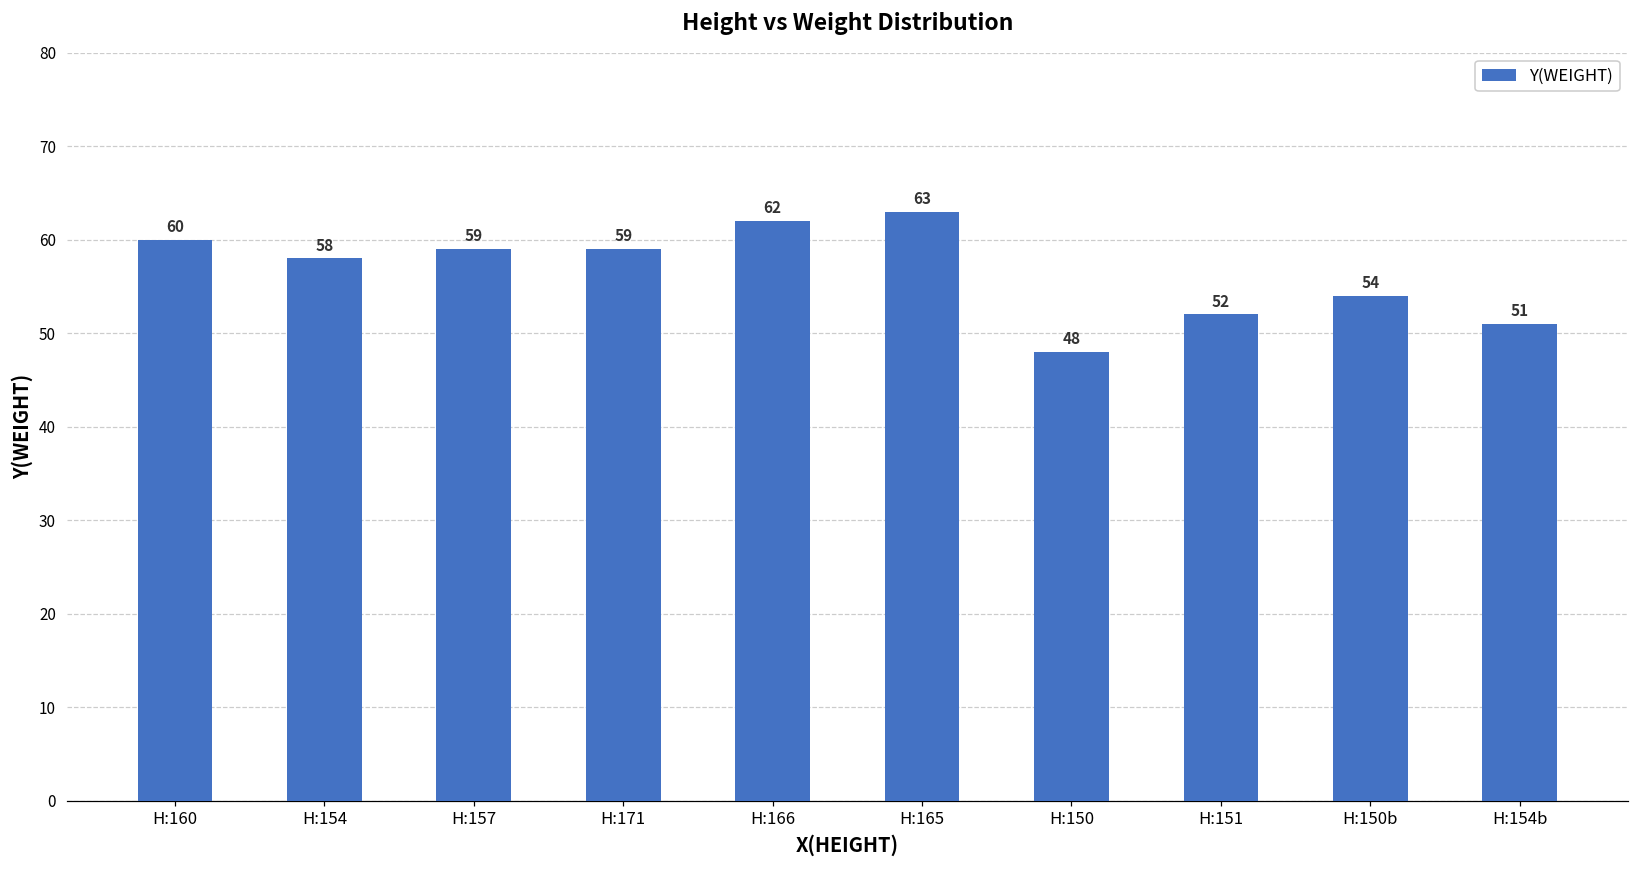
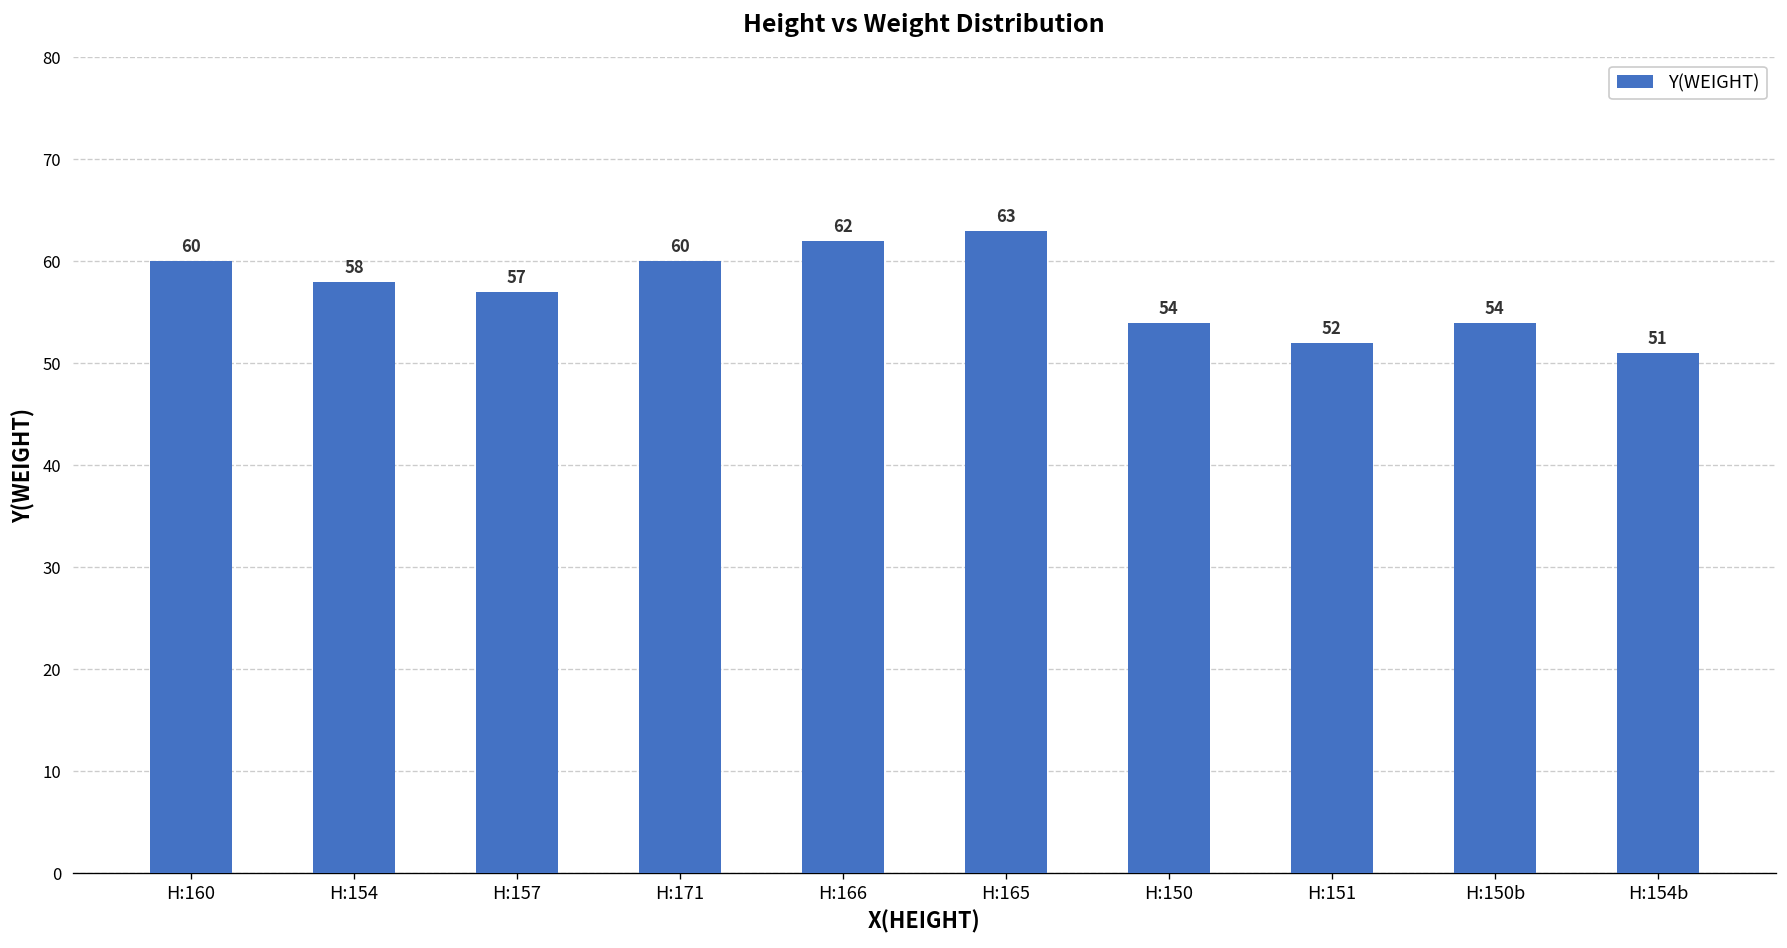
  {
    "H:160": 60,
    "H:154": 58,
-   "H:157": 59,
-   "H:171": 59,
+   "H:157": 57,
+   "H:171": 60,
    "H:166": 62,
    "H:165": 63,
-   "H:150": 48,
+   "H:150": 54,
    "H:151": 52,
    "H:150b": 54,
    "H:154b": 51
  }
